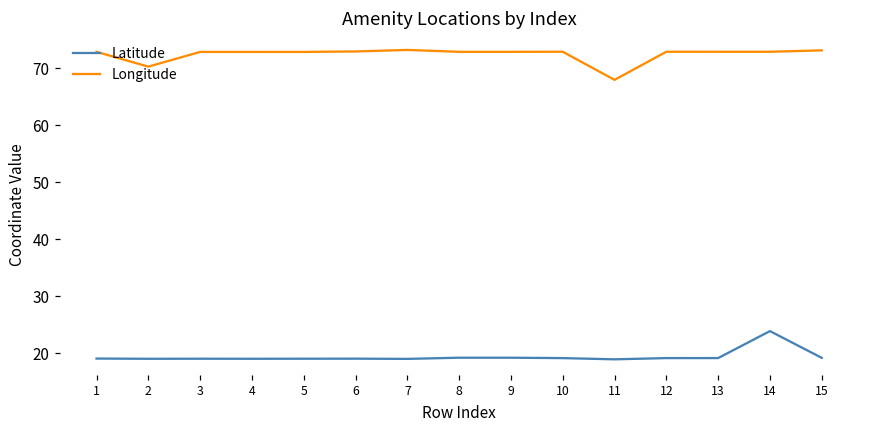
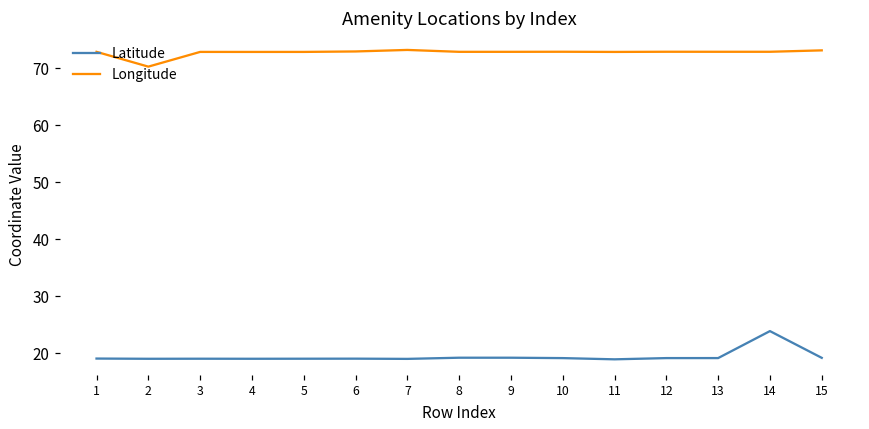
  {
    "Latitude": {
      "1": 19,
      "2": 19,
      "3": 19,
      "4": 19,
      "5": 19,
      "6": 19,
      "7": 19,
      "8": 19,
      "9": 19,
      "10": 19,
      "11": 19,
      "12": 19,
      "13": 19,
      "14": 24,
      "15": 19
    },
    "Longitude": {
      "1": 73,
      "2": 70,
      "3": 73,
      "4": 73,
      "5": 73,
      "6": 73,
      "7": 73,
      "8": 73,
      "9": 73,
      "10": 73,
-     "11": 68,
+     "11": 73,
      "12": 73,
      "13": 73,
      "14": 73,
      "15": 73
    }
  }
